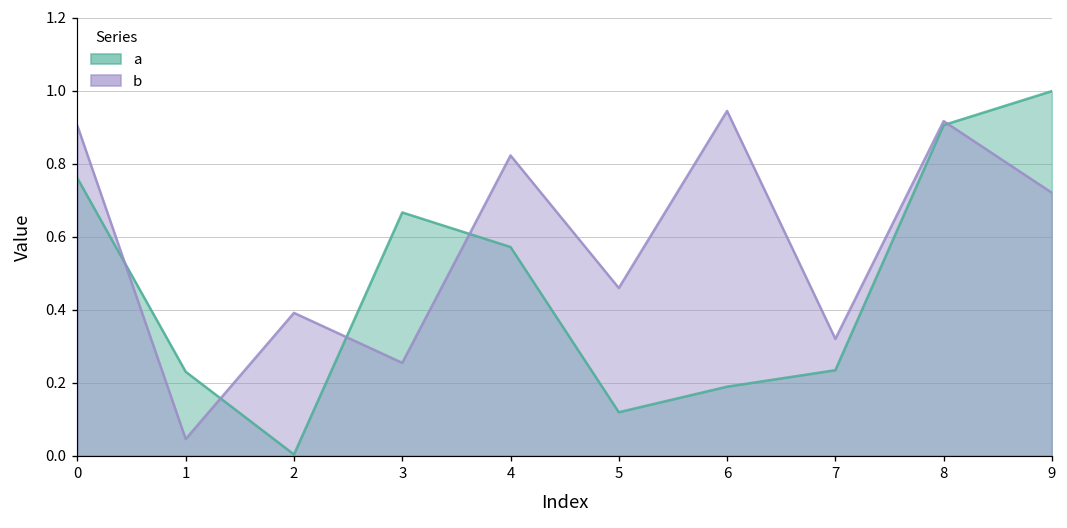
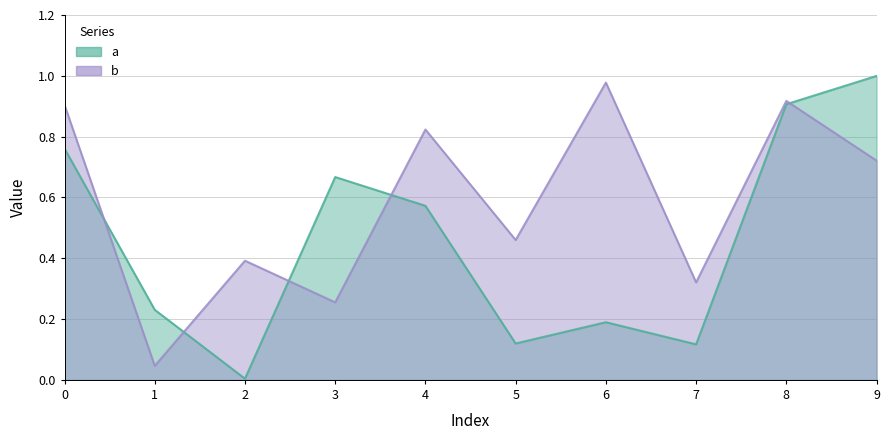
  {
    "a": {
      "0": 0.76,
      "1": 0.23,
      "2": 0.00,
      "3": 0.67,
      "4": 0.57,
      "5": 0.12,
      "6": 0.19,
-     "7": 0.23,
+     "7": 0.12,
      "8": 0.91,
      "9": 1.00
    },
    "b": {
      "0": 0.90,
      "1": 0.05,
      "2": 0.39,
      "3": 0.25,
      "4": 0.82,
      "5": 0.46,
-     "6": 0.95,
+     "6": 0.98,
      "7": 0.32,
      "8": 0.92,
      "9": 0.72
    }
  }
